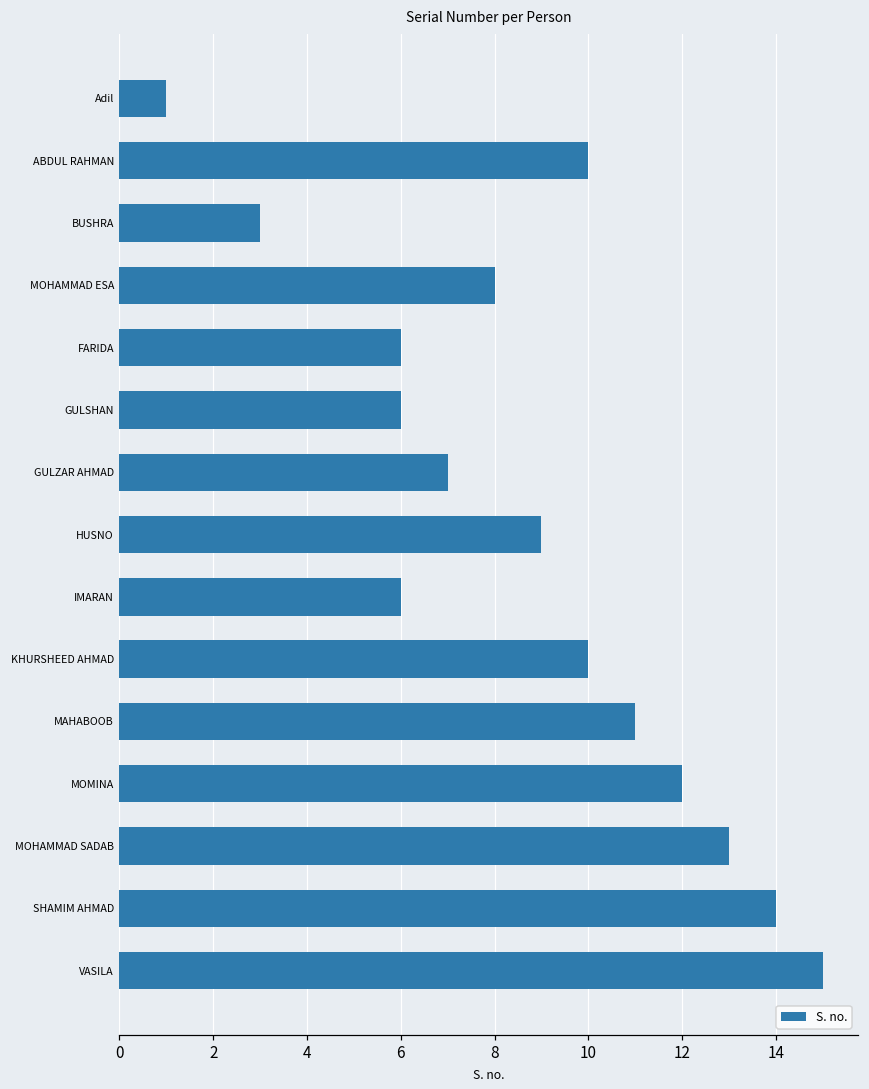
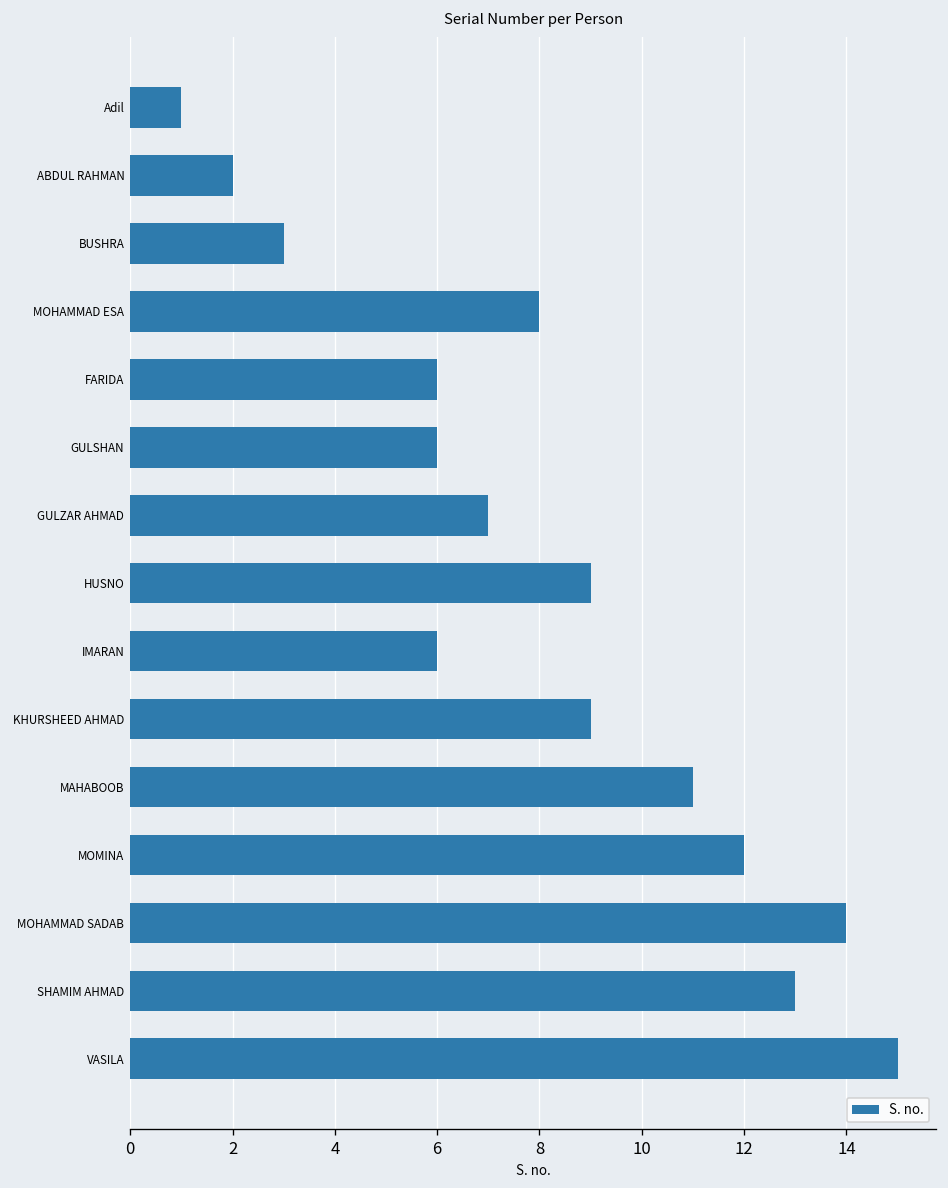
  {
    "Adil": 1,
-   "ABDUL RAHMAN": 10,
+   "ABDUL RAHMAN": 2,
    "BUSHRA": 3,
    "MOHAMMAD ESA": 8,
    "FARIDA": 6,
    "GULSHAN": 6,
    "GULZAR AHMAD": 7,
    "HUSNO": 9,
    "IMARAN": 6,
-   "KHURSHEED AHMAD": 10,
+   "KHURSHEED AHMAD": 9,
    "MAHABOOB": 11,
    "MOMINA": 12,
-   "MOHAMMAD SADAB": 13,
-   "SHAMIM AHMAD": 14,
+   "MOHAMMAD SADAB": 14,
+   "SHAMIM AHMAD": 13,
    "VASILA": 15
  }
